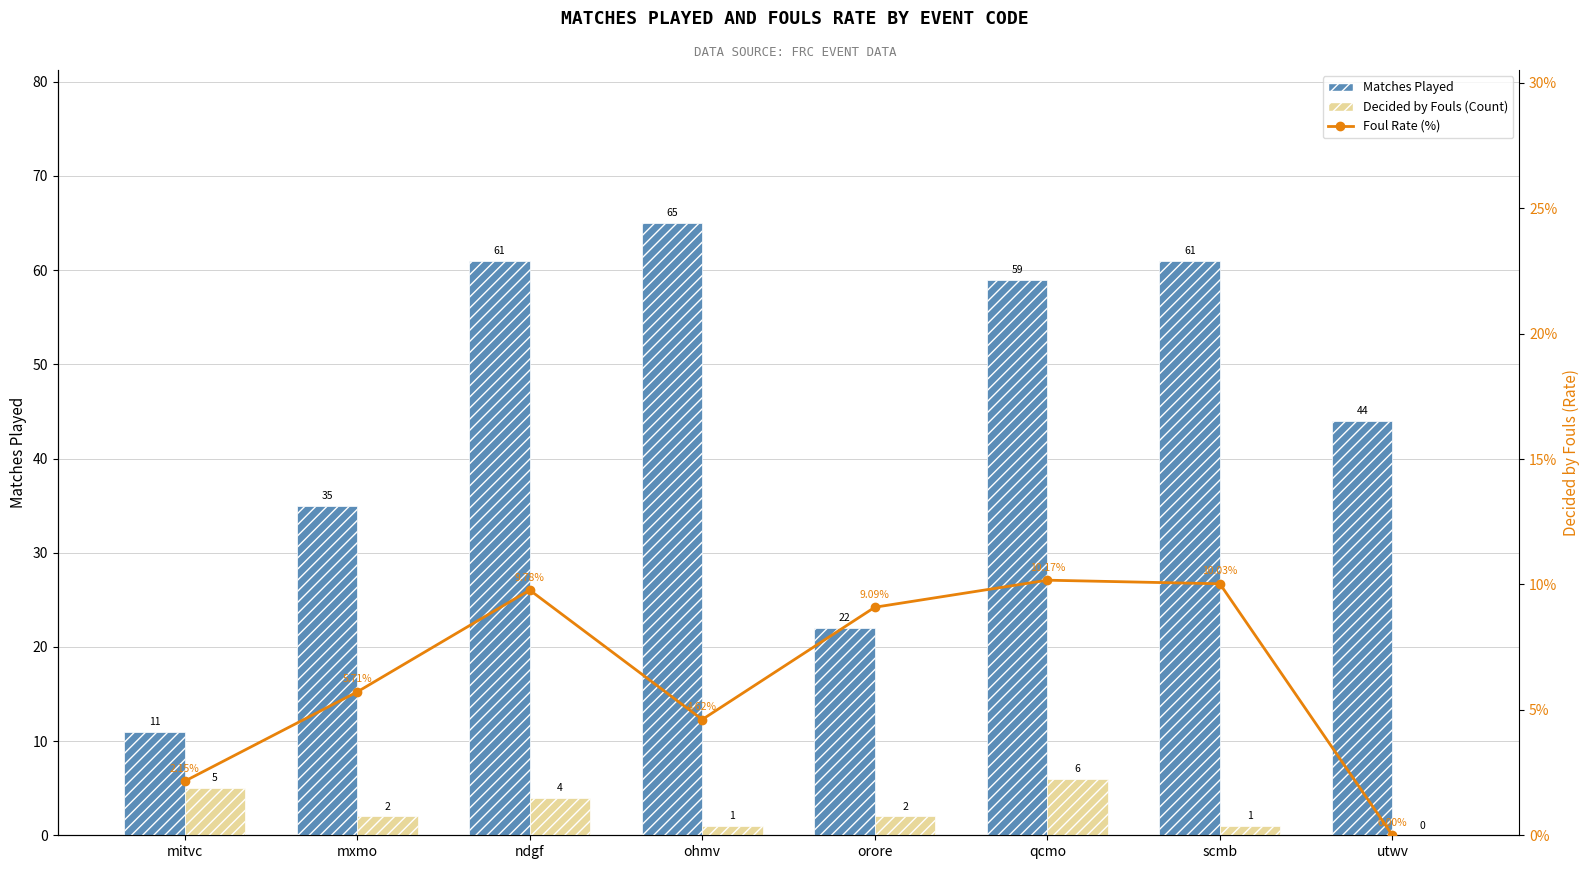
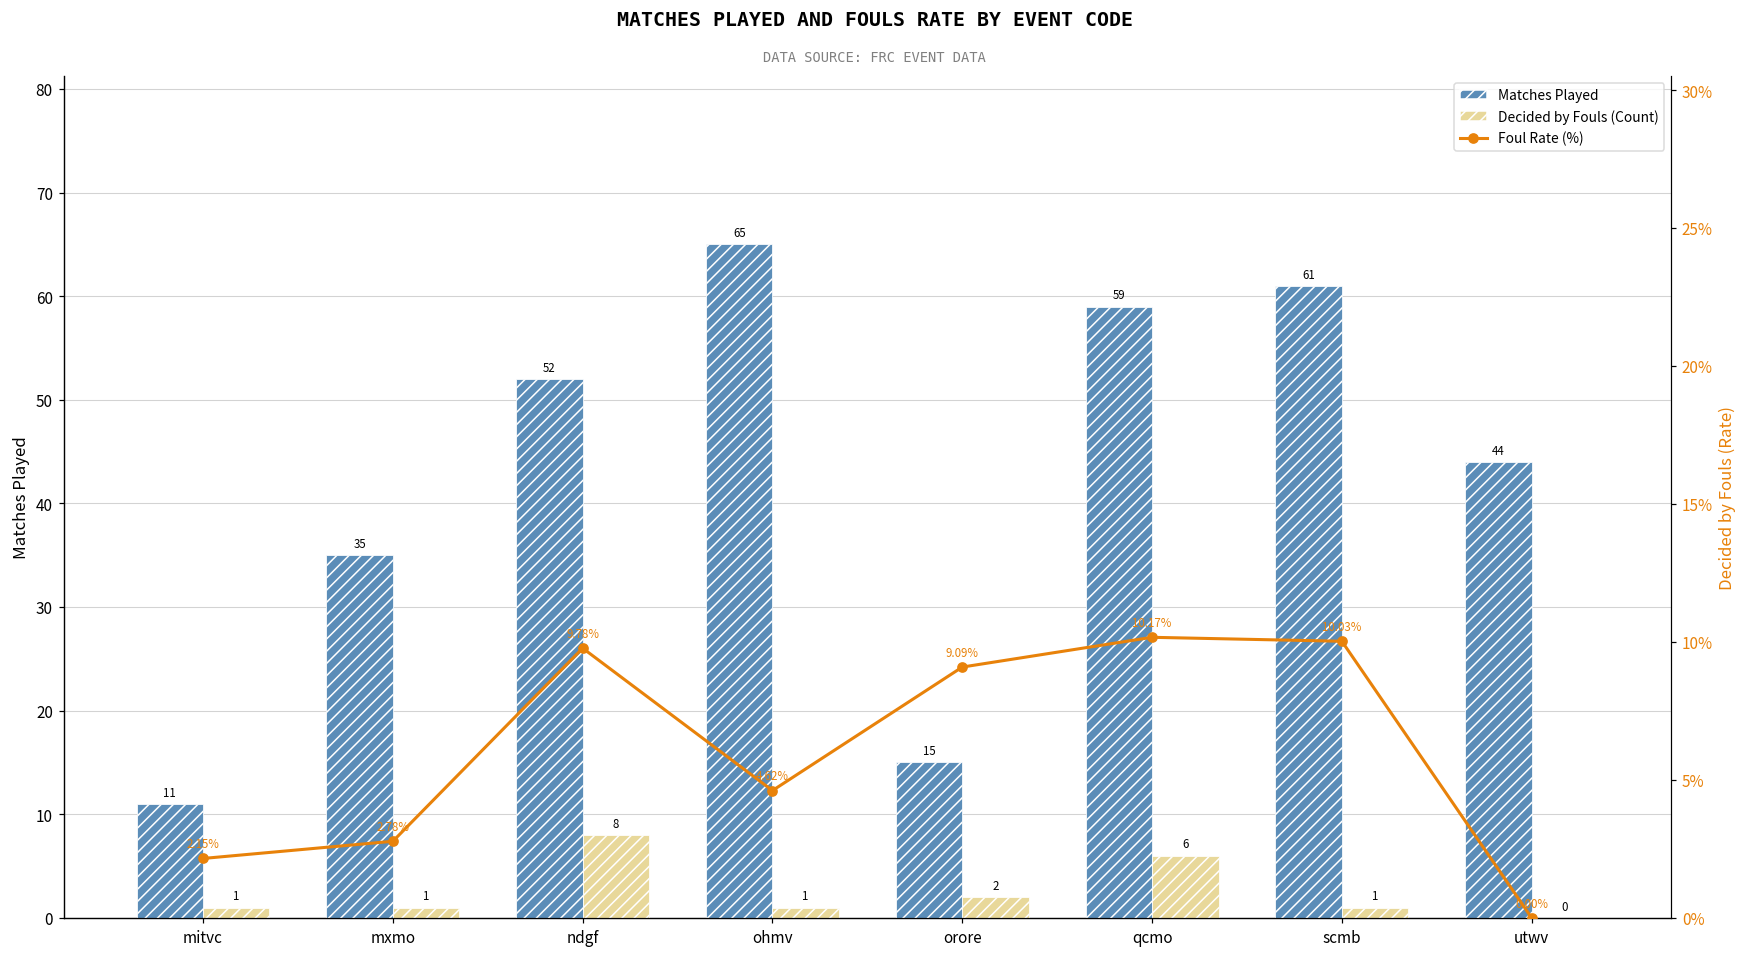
  {
    "Matches Played": {
      "mitvc": "11",
      "mxmo": "35",
-     "ndgf": "61",
+     "ndgf": "52",
      "ohmv": "65",
-     "orore": "22",
+     "orore": "15",
      "qcmo": "59",
      "scmb": "61",
      "utwv": "44"
    },
    "Decided by Fouls (Count)": {
-     "mitvc": "5",
-     "mxmo": "2",
-     "ndgf": "4",
+     "mitvc": "1",
+     "mxmo": "1",
+     "ndgf": "8",
      "ohmv": "1",
      "orore": "2",
      "qcmo": "6",
      "scmb": "1",
      "utwv": "0"
    },
    "Foul Rate (%)": {
      "mitvc": "2.15%",
-     "mxmo": "5.71%",
+     "mxmo": "2.78%",
      "ndgf": "9.78%",
      "ohmv": "4.62%",
      "orore": "9.09%",
      "qcmo": "10.17%",
      "scmb": "10.03%",
      "utwv": "0.00%"
    }
  }
